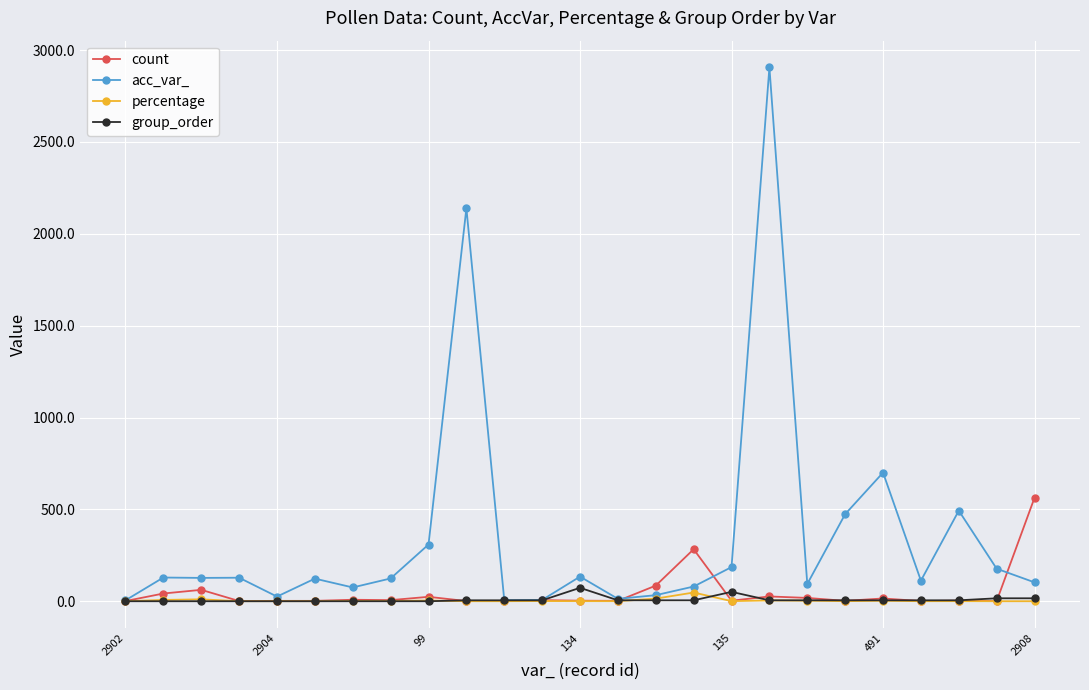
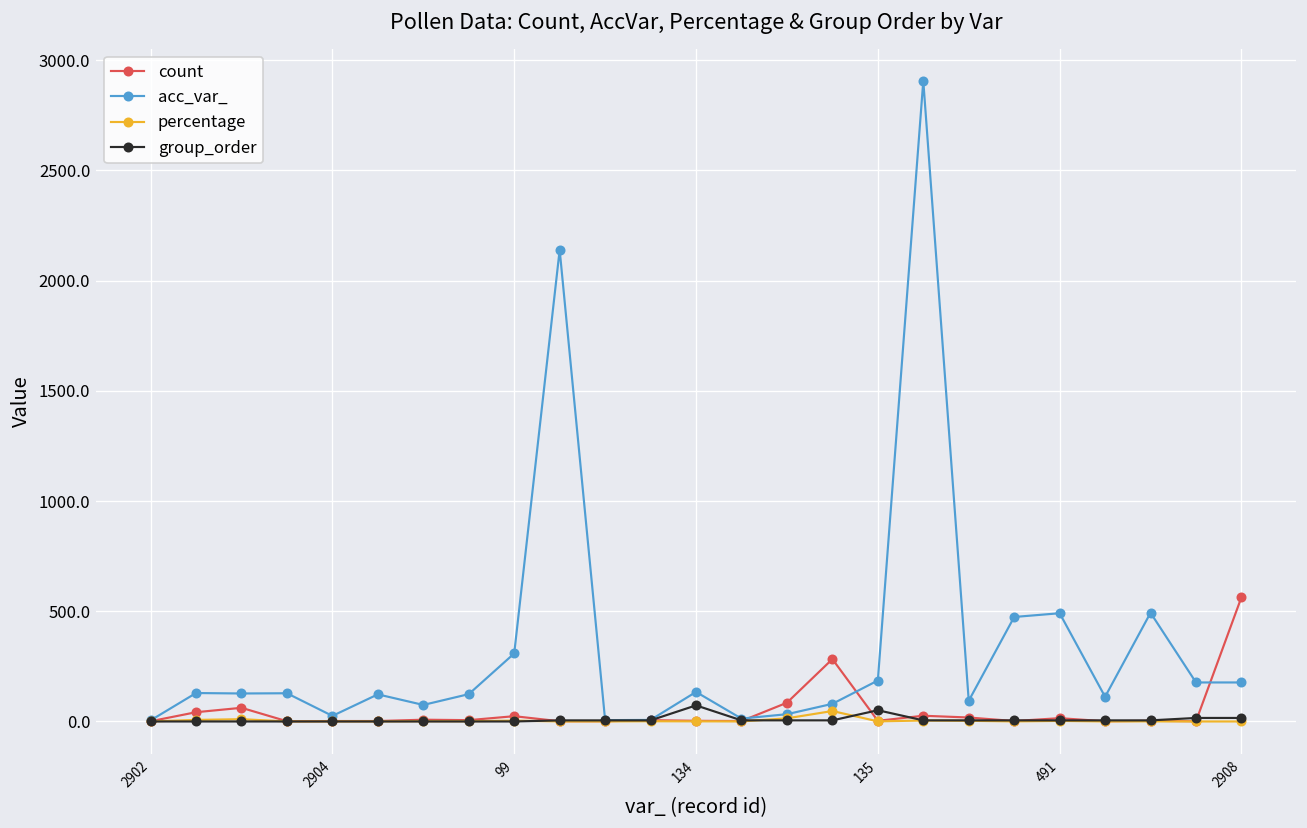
  {
    "count": {
      "99": 20,
      "2908": 560
    },
    "acc_var_": {
      "2904": 30,
      "99": 310,
      "134": 130,
      "135": 190,
-     "491": 700,
-     "2908": 100
+     "491": 490,
+     "2908": 180
    },
    "percentage": {
      "2908": 0
    },
    "group_order": {
      "134": 70,
      "135": 50,
      "2908": 20
    }
  }
